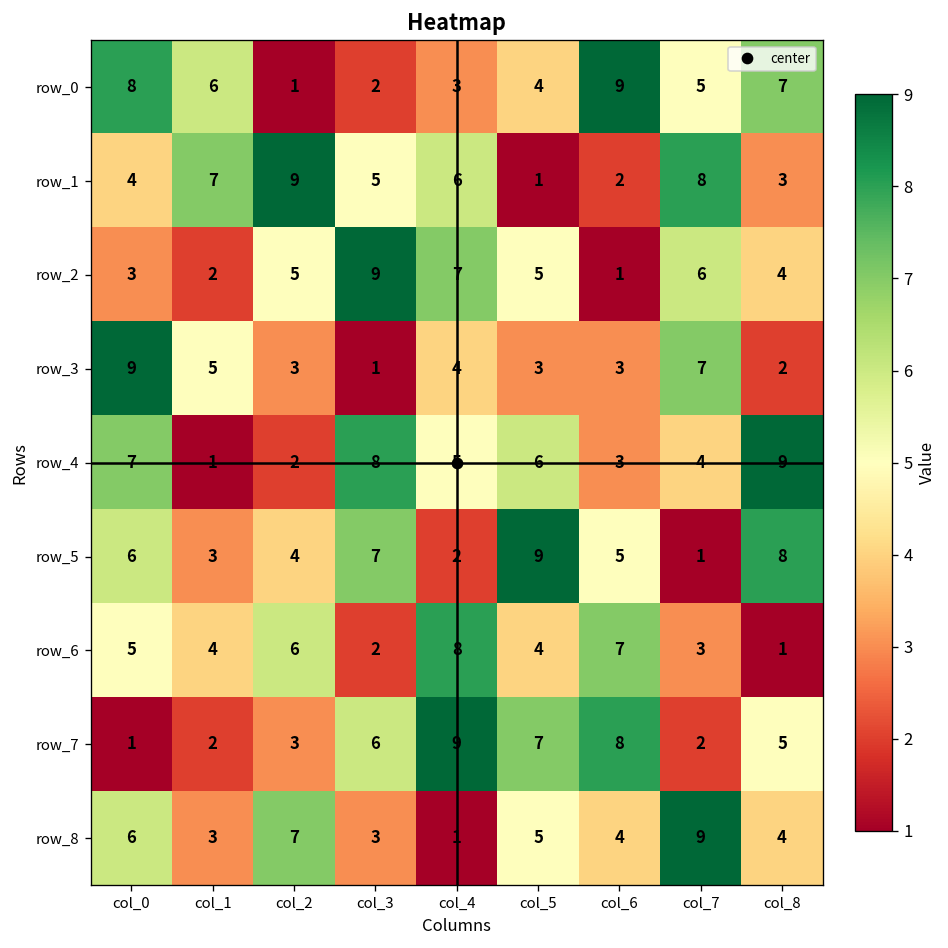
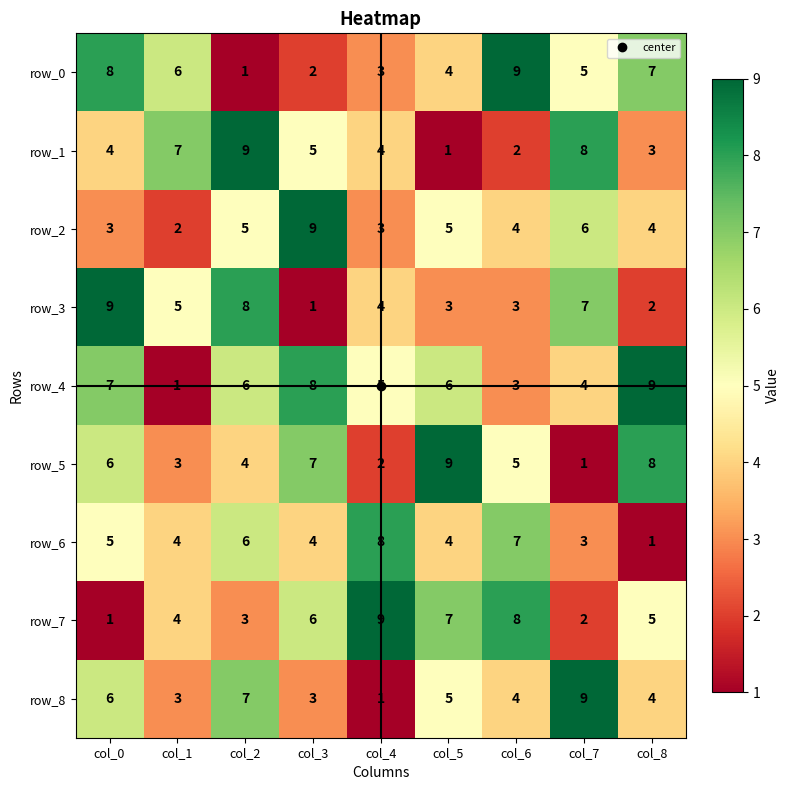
  {
    "row_0": {
      "col_0": 8,
      "col_1": 6,
      "col_2": 1,
      "col_3": 2,
      "col_4": 3,
      "col_5": 4,
      "col_6": 9,
      "col_7": 5,
      "col_8": 7
    },
    "row_1": {
      "col_0": 4,
      "col_1": 7,
      "col_2": 9,
      "col_3": 5,
-     "col_4": 6,
+     "col_4": 4,
      "col_5": 1,
      "col_6": 2,
      "col_7": 8,
      "col_8": 3
    },
    "row_2": {
      "col_0": 3,
      "col_1": 2,
      "col_2": 5,
      "col_3": 9,
-     "col_4": 7,
+     "col_4": 3,
      "col_5": 5,
-     "col_6": 1,
+     "col_6": 4,
      "col_7": 6,
      "col_8": 4
    },
    "row_3": {
      "col_0": 9,
      "col_1": 5,
-     "col_2": 3,
+     "col_2": 8,
      "col_3": 1,
      "col_4": 4,
      "col_5": 3,
      "col_6": 3,
      "col_7": 7,
      "col_8": 2
    },
    "row_4": {
      "col_0": 7,
      "col_1": 1,
-     "col_2": 2,
+     "col_2": 6,
      "col_3": 8,
      "col_5": 6,
      "col_6": 3,
      "col_7": 4,
      "col_8": 9
    },
    "row_5": {
      "col_0": 6,
      "col_1": 3,
      "col_2": 4,
      "col_3": 7,
      "col_4": 2,
      "col_5": 9,
      "col_6": 5,
      "col_7": 1,
      "col_8": 8
    },
    "row_6": {
      "col_0": 5,
      "col_1": 4,
      "col_2": 6,
-     "col_3": 2,
+     "col_3": 4,
      "col_4": 8,
      "col_5": 4,
      "col_6": 7,
      "col_7": 3,
      "col_8": 1
    },
    "row_7": {
      "col_0": 1,
-     "col_1": 2,
+     "col_1": 4,
      "col_2": 3,
      "col_3": 6,
      "col_4": 9,
      "col_5": 7,
      "col_6": 8,
      "col_7": 2,
      "col_8": 5
    },
    "row_8": {
      "col_0": 6,
      "col_1": 3,
      "col_2": 7,
      "col_3": 3,
      "col_4": 1,
      "col_5": 5,
      "col_6": 4,
      "col_7": 9,
      "col_8": 4
    }
  }
